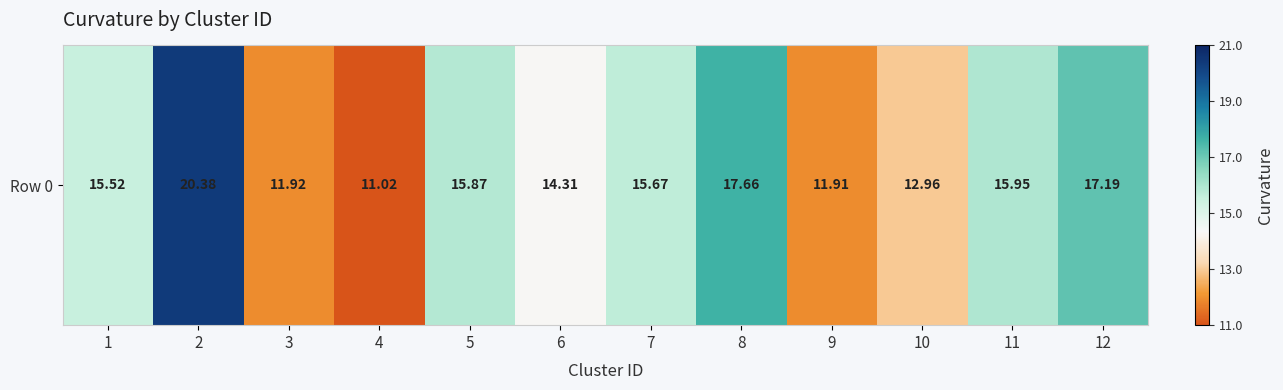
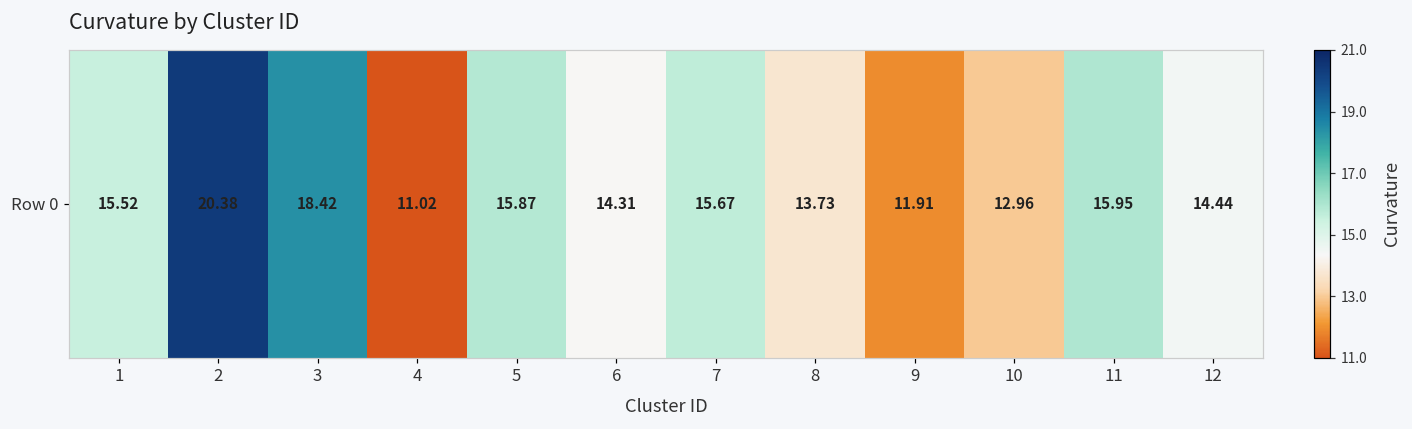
  {
    "Row 0": {
      "1": 15.52,
      "2": 20.38,
-     "3": 11.92,
+     "3": 18.42,
      "4": 11.02,
      "5": 15.87,
      "6": 14.31,
      "7": 15.67,
-     "8": 17.66,
+     "8": 13.73,
      "9": 11.91,
      "10": 12.96,
      "11": 15.95,
-     "12": 17.19
+     "12": 14.44
    }
  }
